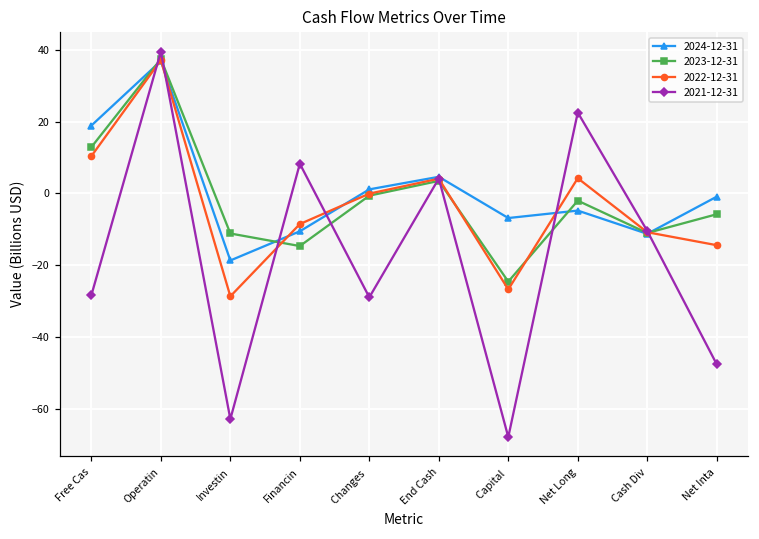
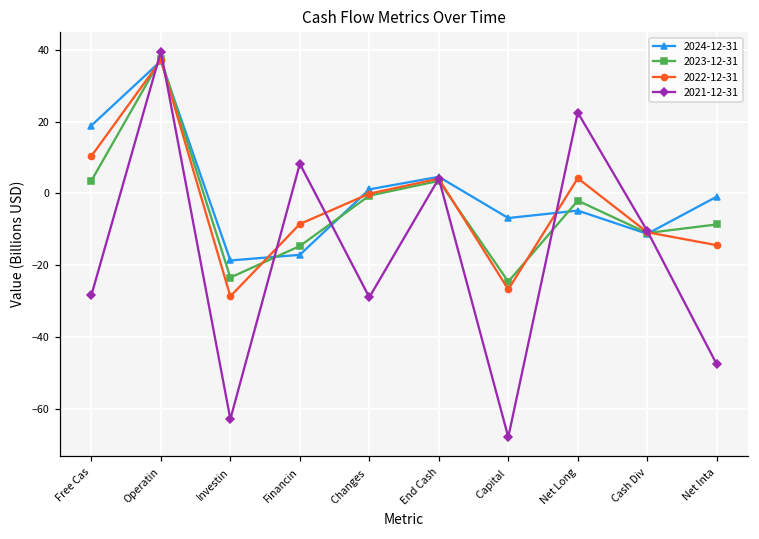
  {
    "2024-12-31": {
      "Free Cas": 19,
      "Investin": -19,
-     "Financin": -11,
+     "Financin": -17,
      "Changes": 1,
      "Capital": -7,
      "Net Long": -5,
      "Net Inta": -1
    },
    "2023-12-31": {
-     "Free Cas": 13,
-     "Investin": -11,
+     "Free Cas": 4,
+     "Investin": -23,
      "Financin": -15,
      "Capital": -25,
      "Net Long": -2,
-     "Net Inta": -6
+     "Net Inta": -9
    },
    "2022-12-31": {
      "Free Cas": 10,
      "Investin": -29,
      "Financin": -9,
      "Capital": -27,
      "Net Long": 4,
      "Net Inta": -14
    },
    "2021-12-31": {
      "Free Cas": -28,
      "Operatin": 40,
      "Investin": -63,
      "Financin": 8,
      "Changes": -29,
      "Capital": -68,
      "Net Long": 23,
      "Net Inta": -48
    }
  }
